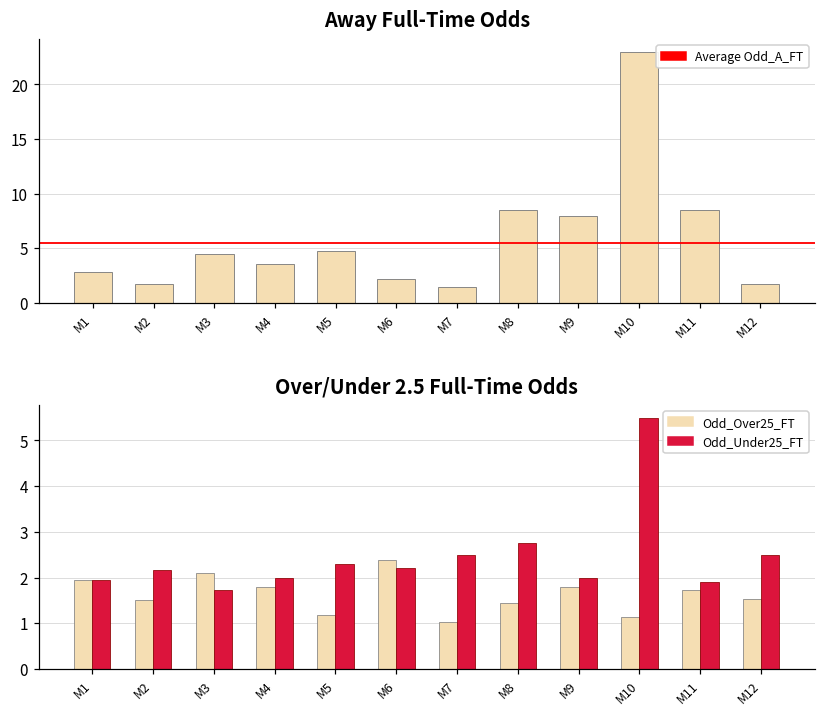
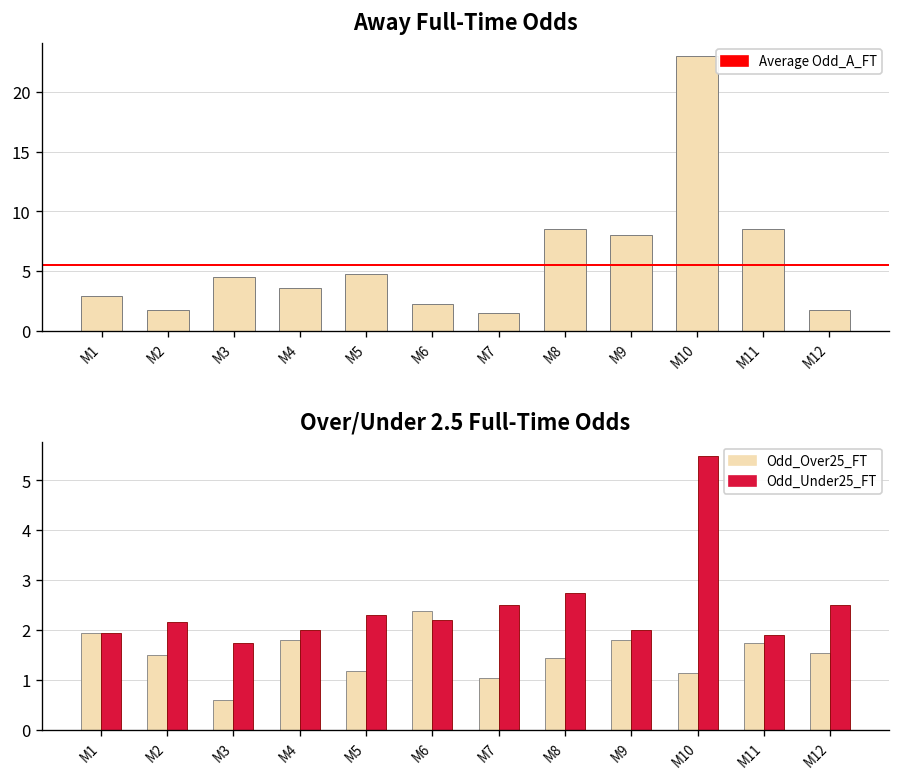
  {
    "Away Full-Time Odds": {
      "M1": 3,
      "M2": 2,
      "M3": 5,
      "M4": 4,
      "M5": 5,
      "M6": 2,
      "M7": 1,
      "M8": 9,
      "M9": 8,
      "M10": 23,
      "M11": 9,
      "M12": 2
    },
    "Over/Under 2.5 Full-Time Odds": {
      "Odd_Over25_FT": {
        "M1": 2.0,
        "M2": 1.5,
-       "M3": 2.1,
+       "M3": 0.6,
        "M4": 1.8,
        "M5": 1.2,
        "M6": 2.4,
        "M7": 1.0,
        "M8": 1.4,
        "M9": 1.8,
        "M10": 1.1,
        "M11": 1.7,
        "M12": 1.5
      },
      "Odd_Under25_FT": {
        "M1": 2.0,
        "M2": 2.2,
        "M3": 1.7,
        "M4": 2.0,
        "M5": 2.3,
        "M6": 2.2,
        "M7": 2.5,
        "M8": 2.8,
        "M9": 2.0,
        "M10": 5.5,
        "M11": 1.9,
        "M12": 2.5
      }
    }
  }
